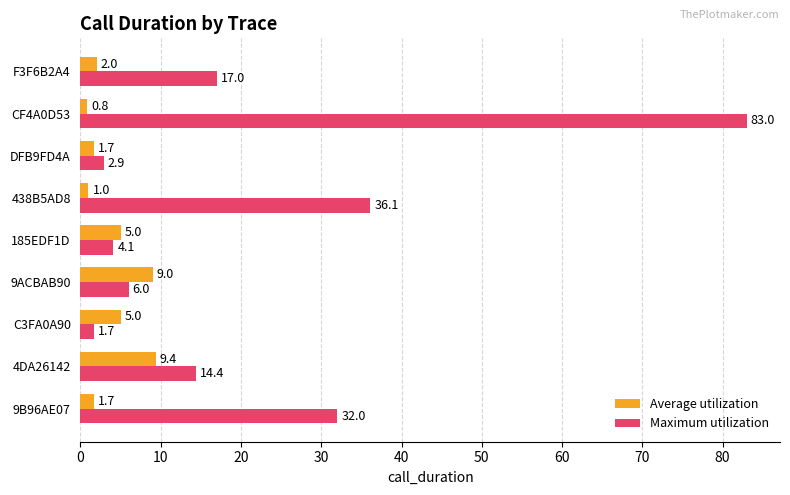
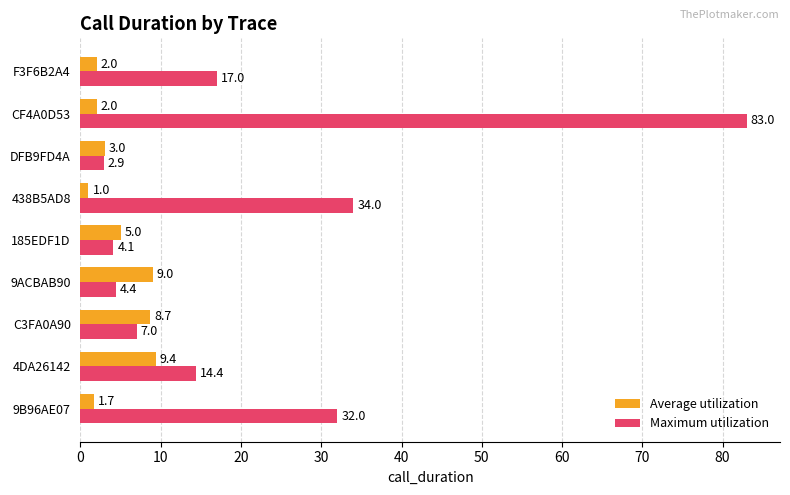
  {
    "Average utilization": {
      "F3F6B2A4": 2.0,
-     "CF4A0D53": 0.8,
-     "DFB9FD4A": 1.7,
+     "CF4A0D53": 2.0,
+     "DFB9FD4A": 3.0,
      "438B5AD8": 1.0,
      "185EDF1D": 5.0,
      "9ACBAB90": 9.0,
-     "C3FA0A90": 5.0,
+     "C3FA0A90": 8.7,
      "4DA26142": 9.4,
      "9B96AE07": 1.7
    },
    "Maximum utilization": {
      "F3F6B2A4": 17.0,
      "CF4A0D53": 83.0,
      "DFB9FD4A": 2.9,
-     "438B5AD8": 36.1,
+     "438B5AD8": 34.0,
      "185EDF1D": 4.1,
-     "9ACBAB90": 6.0,
-     "C3FA0A90": 1.7,
+     "9ACBAB90": 4.4,
+     "C3FA0A90": 7.0,
      "4DA26142": 14.4,
      "9B96AE07": 32.0
    }
  }
